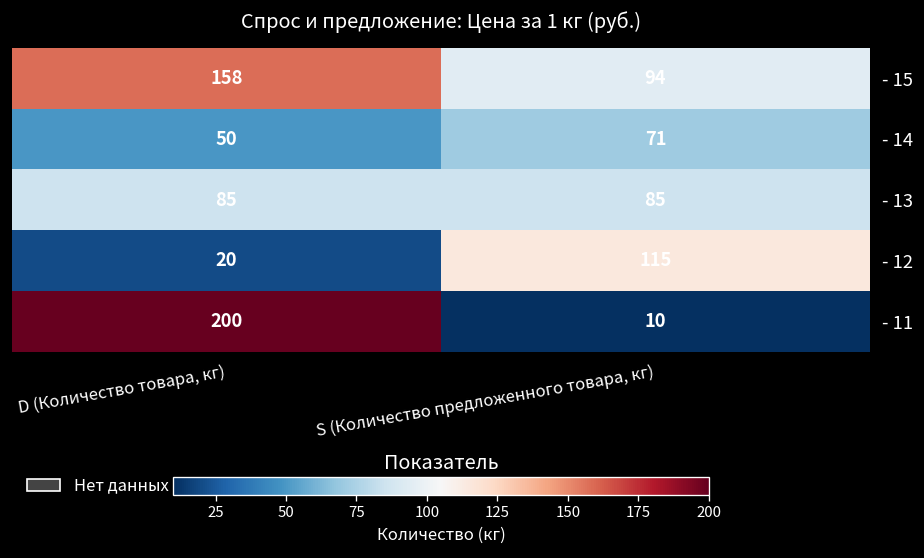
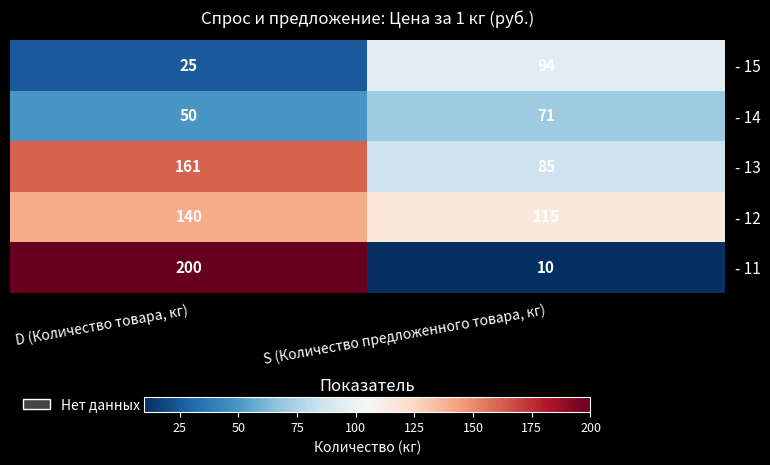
  {
    "- 15": {
-     "D (Количество товара, кг)": 158
+     "D (Количество товара, кг)": 25
    },
    "- 14": {
      "D (Количество товара, кг)": 50,
      "S (Количество предложенного товара, кг)": 71
    },
    "- 13": {
-     "D (Количество товара, кг)": 85,
+     "D (Количество товара, кг)": 161,
      "S (Количество предложенного товара, кг)": 85
    },
    "- 12": {
-     "D (Количество товара, кг)": 20
+     "D (Количество товара, кг)": 140
    },
    "- 11": {
      "D (Количество товара, кг)": 200,
      "S (Количество предложенного товара, кг)": 10
    }
  }
